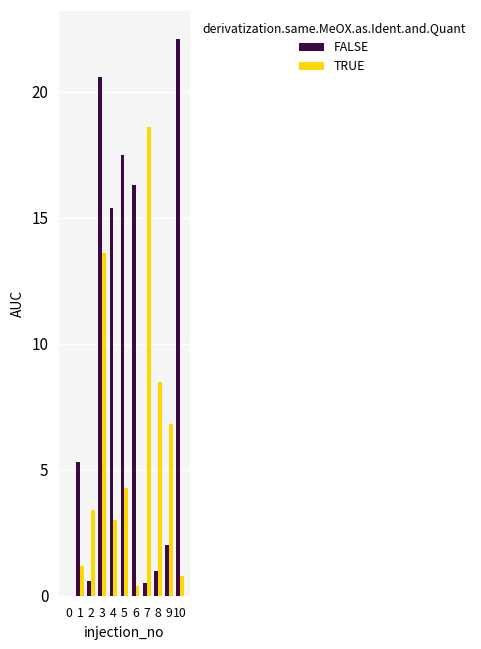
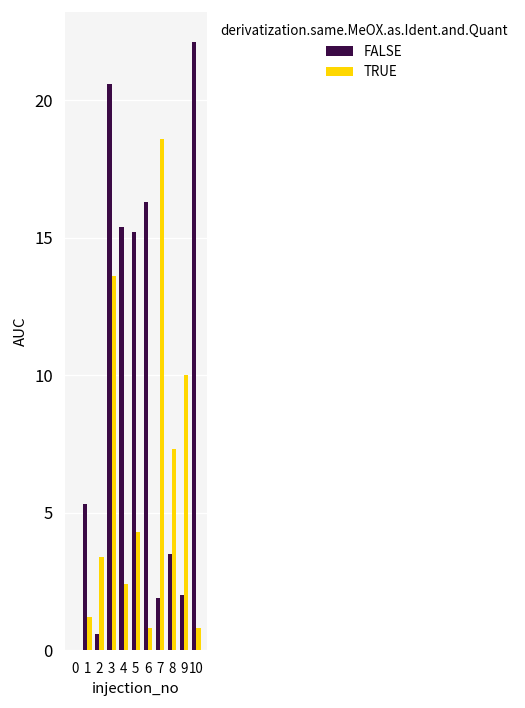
  {
    "FALSE": {
      "0": 0.0,
      "1": 5.3,
      "2": 0.6,
      "3": 20.6,
      "4": 15.4,
-     "5": 17.5,
+     "5": 15.2,
      "6": 16.3,
-     "7": 0.5,
-     "8": 1.0,
+     "7": 1.9,
+     "8": 3.5,
      "9": 2.0,
      "10": 22.1
    },
    "TRUE": {
      "0": 0.0,
      "1": 1.2,
      "2": 3.4,
      "3": 13.6,
-     "4": 3.0,
+     "4": 2.4,
      "5": 4.3,
-     "6": 0.4,
+     "6": 0.8,
      "7": 18.6,
-     "8": 8.5,
-     "9": 6.8,
+     "8": 7.3,
+     "9": 10.0,
      "10": 0.8
    }
  }
